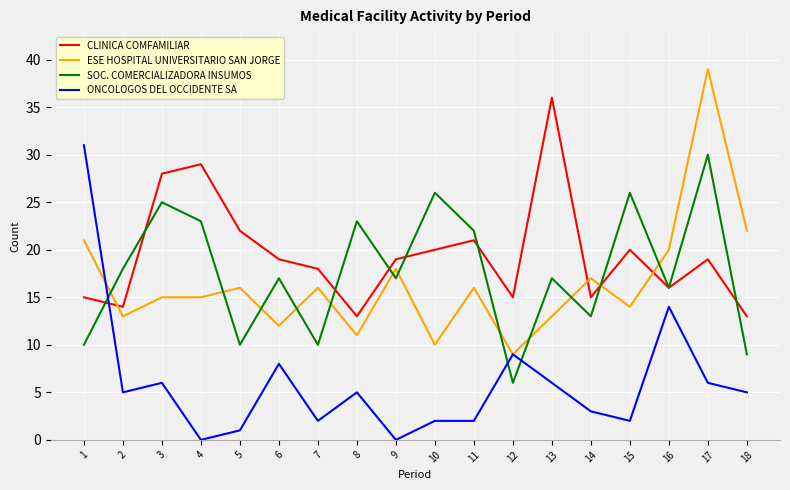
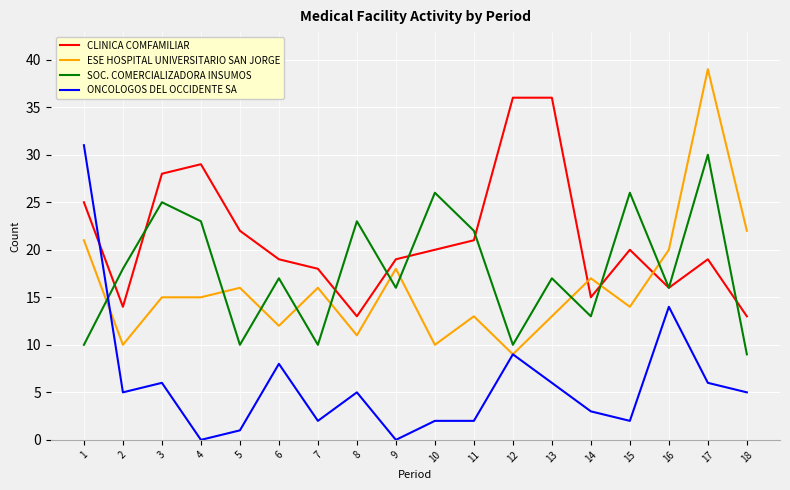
  {
    "CLINICA COMFAMILIAR": {
-     "1": 15,
+     "1": 25,
      "2": 14,
      "3": 28,
      "4": 29,
      "5": 22,
      "6": 19,
      "7": 18,
      "8": 13,
      "9": 19,
      "10": 20,
      "11": 21,
-     "12": 15,
+     "12": 36,
      "13": 36,
      "14": 15,
      "15": 20,
      "17": 19,
      "18": 13
    },
    "ESE HOSPITAL UNIVERSITARIO SAN JORGE": {
      "1": 21,
-     "2": 13,
+     "2": 10,
      "3": 15,
      "4": 15,
      "5": 16,
      "6": 12,
      "7": 16,
      "8": 11,
      "9": 18,
      "10": 10,
-     "11": 16,
+     "11": 13,
      "13": 13,
      "14": 17,
      "15": 14,
      "16": 20,
      "17": 39,
      "18": 22
    },
    "SOC. COMERCIALIZADORA INSUMOS": {
      "1": 10,
      "2": 18,
      "3": 25,
      "4": 23,
      "5": 10,
      "6": 17,
      "7": 10,
      "8": 23,
-     "9": 17,
+     "9": 16,
      "10": 26,
      "11": 22,
-     "12": 6,
+     "12": 10,
      "13": 17,
      "14": 13,
      "15": 26,
      "17": 30,
      "18": 9
    },
    "ONCOLOGOS DEL OCCIDENTE SA": {
      "1": 31,
      "2": 5,
      "3": 6,
      "4": 0,
      "5": 1,
      "6": 8,
      "7": 2,
      "8": 5,
      "9": 0,
      "10": 2,
      "11": 2,
      "13": 6,
      "14": 3,
      "15": 2,
      "16": 14,
      "17": 6,
      "18": 5
    }
  }
